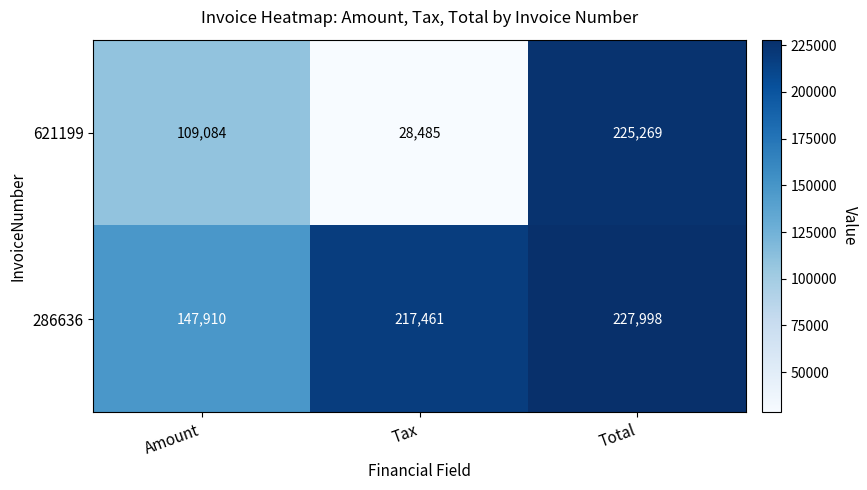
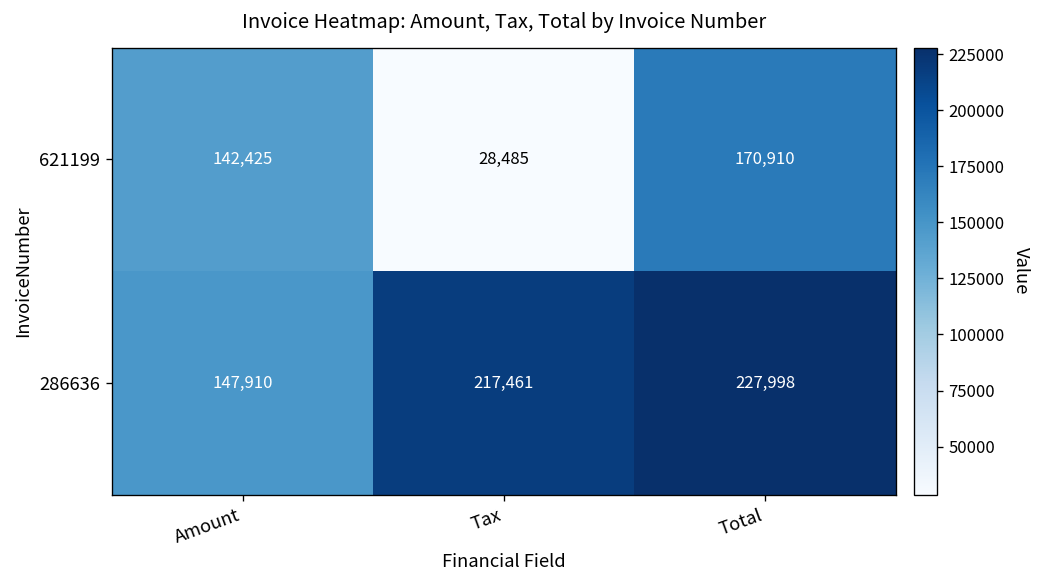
  {
    "621199": {
-     "Amount": "109,084",
+     "Amount": "142,425",
      "Tax": "28,485",
-     "Total": "225,269"
+     "Total": "170,910"
    },
    "286636": {
      "Amount": "147,910",
      "Tax": "217,461",
      "Total": "227,998"
    }
  }
